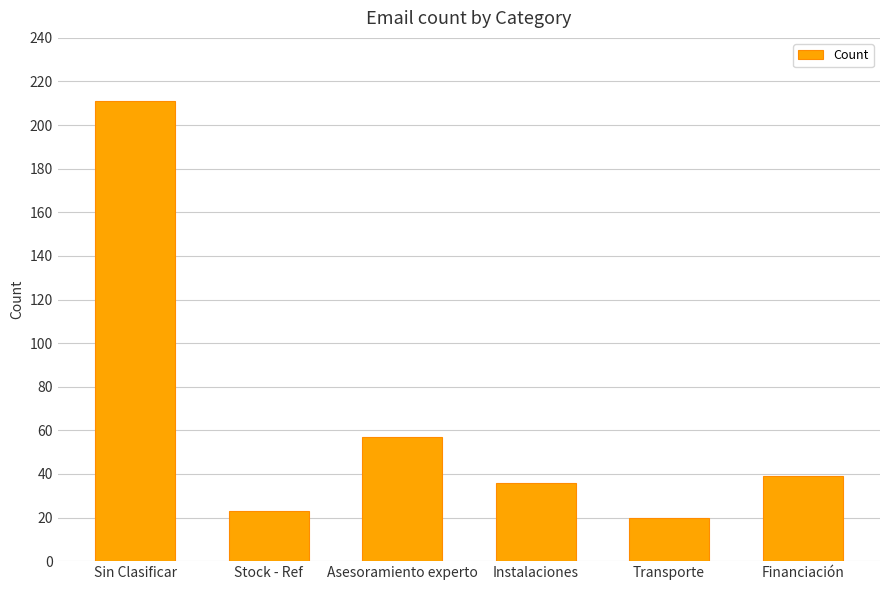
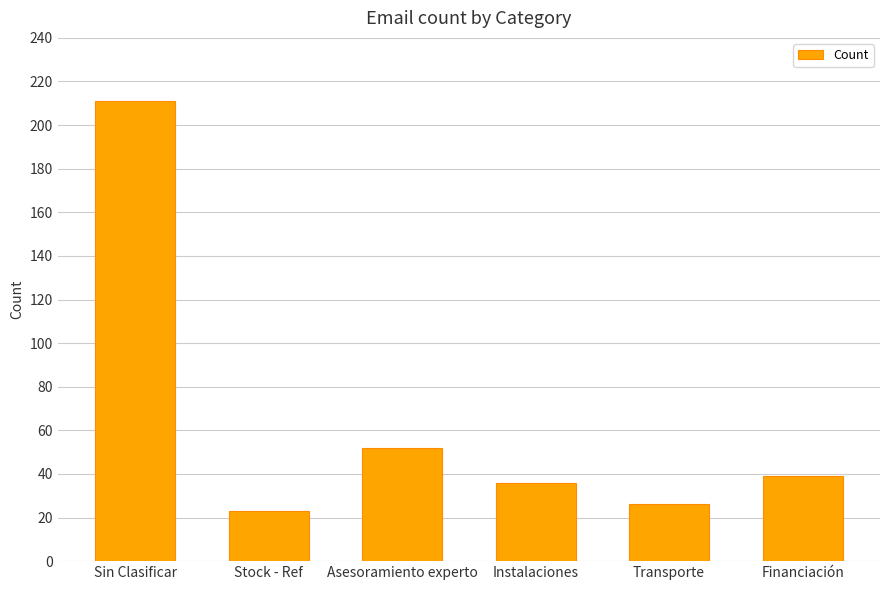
  {
    "Sin Clasificar": 211,
    "Stock - Ref": 23,
-   "Asesoramiento experto": 57,
+   "Asesoramiento experto": 52,
    "Instalaciones": 36,
-   "Transporte": 20,
+   "Transporte": 26,
    "Financiación": 39
  }
